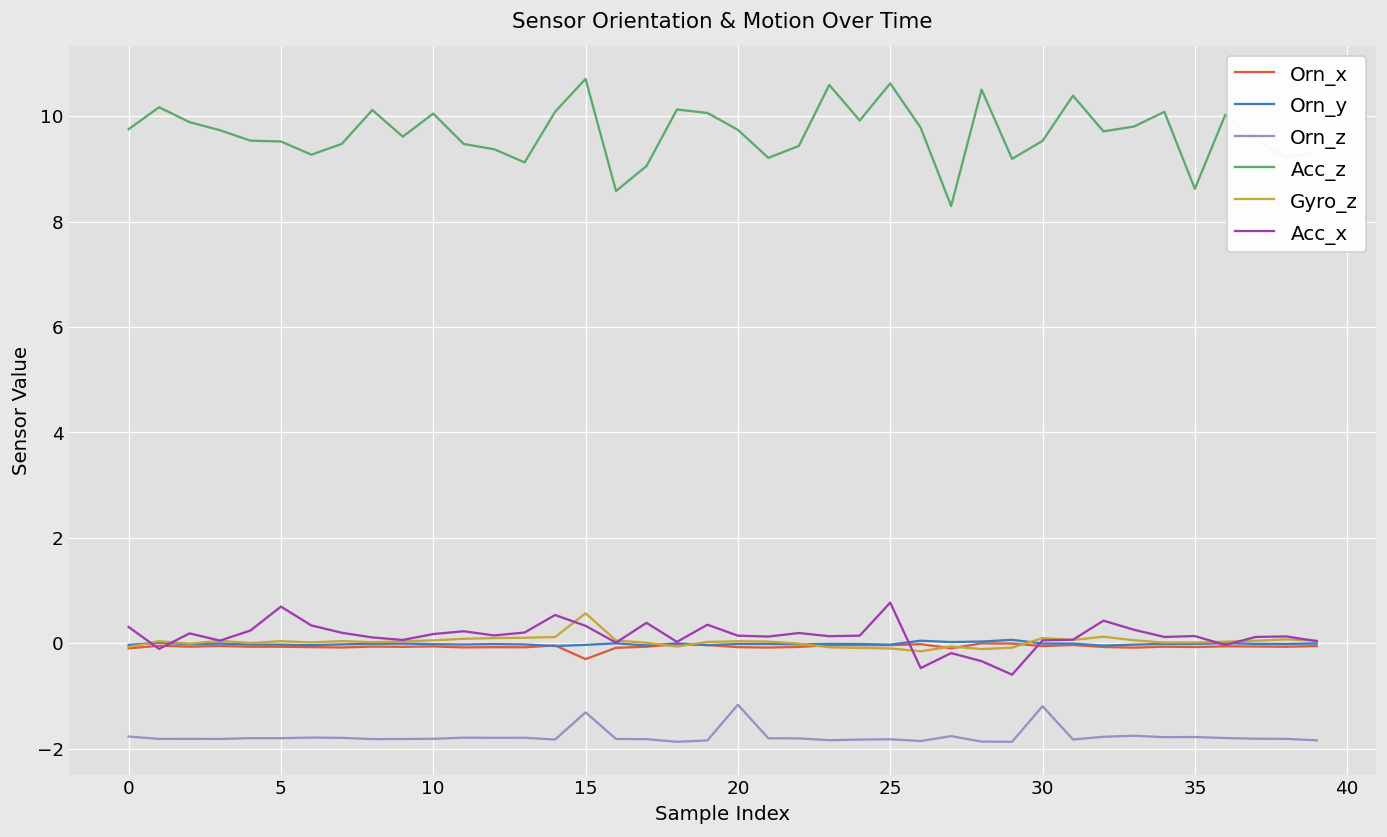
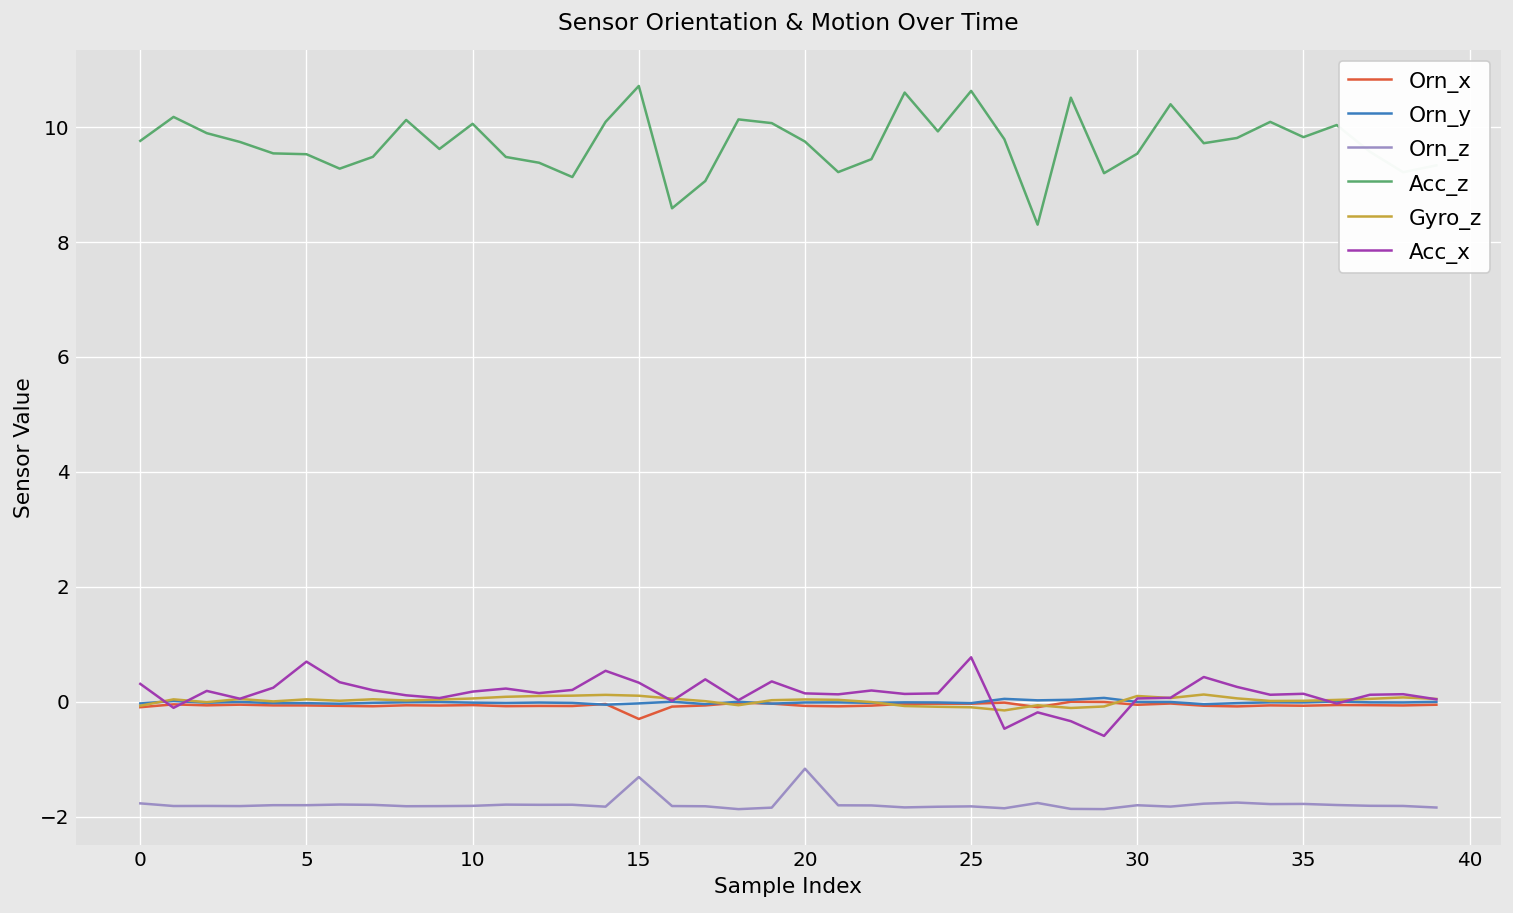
  {
    "Orn_x": {
      "15": -0.3,
      "20": -0.1,
      "35": -0.1
    },
    "Orn_y": {
      "15": 0.0,
      "20": 0.0
    },
    "Orn_z": {
      "0": -1.8,
      "5": -1.8,
      "10": -1.8,
      "15": -1.3,
      "20": -1.2,
      "25": -1.8,
-     "30": -1.2,
+     "30": -1.8,
      "35": -1.8
    },
    "Acc_z": {
      "0": 9.8,
      "5": 9.5,
      "10": 10.1,
      "15": 10.7,
      "20": 9.7,
      "25": 10.6,
      "30": 9.5,
-     "35": 8.6
+     "35": 9.8
    },
    "Gyro_z": {
      "5": 0.0,
      "10": 0.1,
-     "15": 0.6,
+     "15": 0.1,
      "20": 0.0,
      "25": -0.1
    },
    "Acc_x": {
      "0": 0.3,
      "5": 0.7,
      "10": 0.2,
      "15": 0.3,
      "20": 0.1,
      "25": 0.8,
      "35": 0.1
    }
  }
